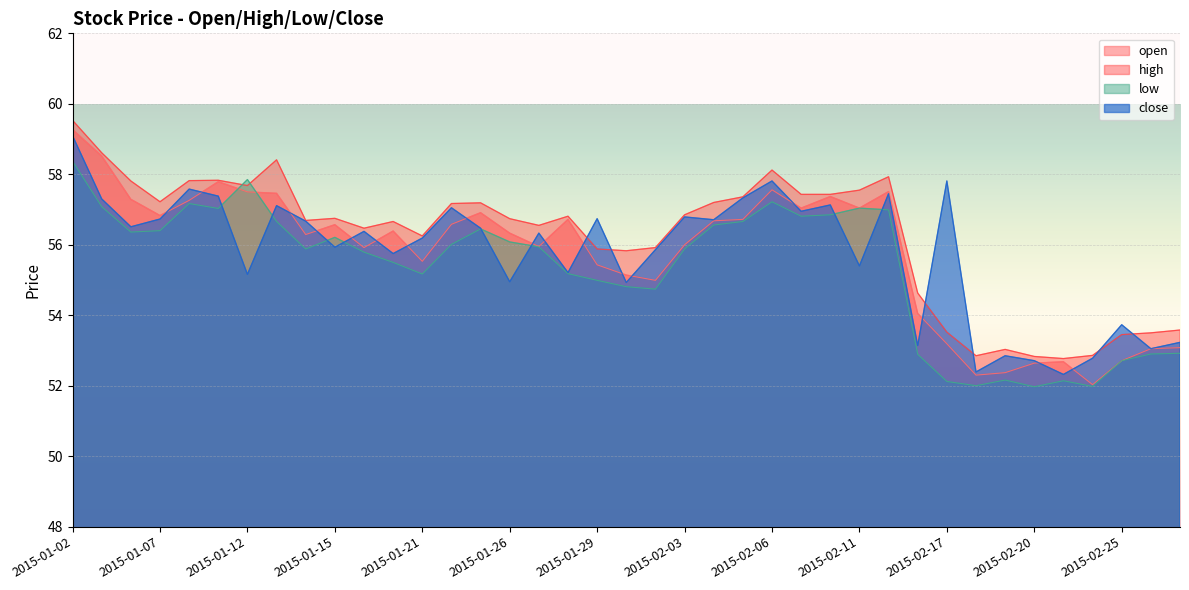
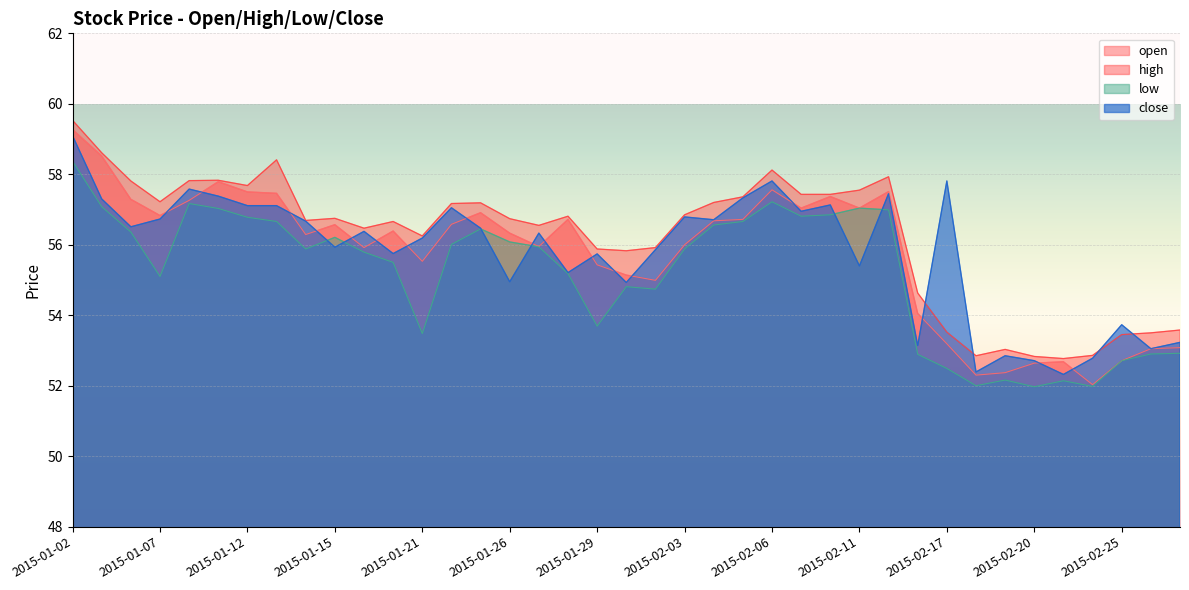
  {
    "low": {
      "2015-01-02": 58.4,
-     "2015-01-07": 56.4,
-     "2015-01-12": 57.9,
+     "2015-01-07": 55.1,
+     "2015-01-12": 56.8,
      "2015-01-15": 56.2,
-     "2015-01-21": 55.2,
+     "2015-01-21": 53.5,
      "2015-01-26": 56.1,
-     "2015-01-29": 55.0,
+     "2015-01-29": 53.7,
      "2015-02-03": 55.9,
      "2015-02-06": 57.2,
-     "2015-02-17": 52.1,
+     "2015-02-17": 52.5,
      "2015-02-20": 52.0
    },
    "close": {
      "2015-01-02": 59.1,
      "2015-01-07": 56.7,
-     "2015-01-12": 55.2,
+     "2015-01-12": 57.1,
      "2015-01-15": 55.9,
      "2015-01-26": 55.0,
-     "2015-01-29": 56.7,
+     "2015-01-29": 55.7,
      "2015-02-06": 57.8,
      "2015-02-11": 55.4,
      "2015-02-17": 57.8,
      "2015-02-25": 53.7
    }
  }
